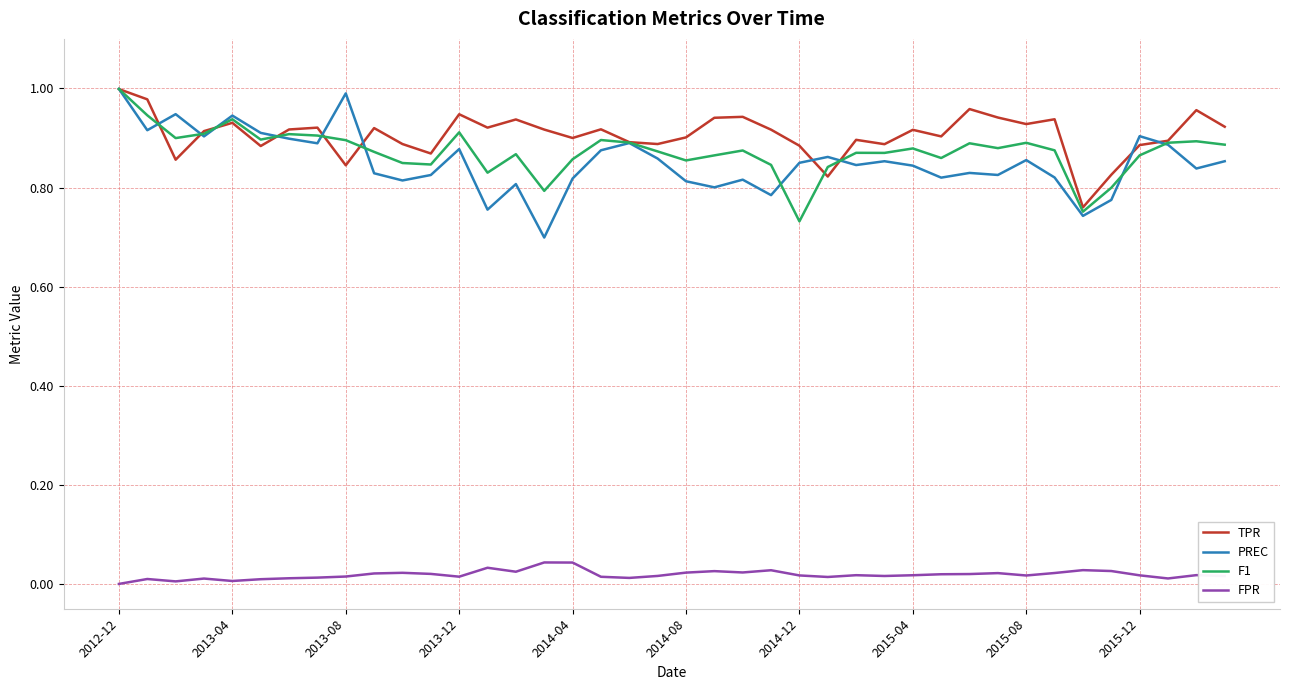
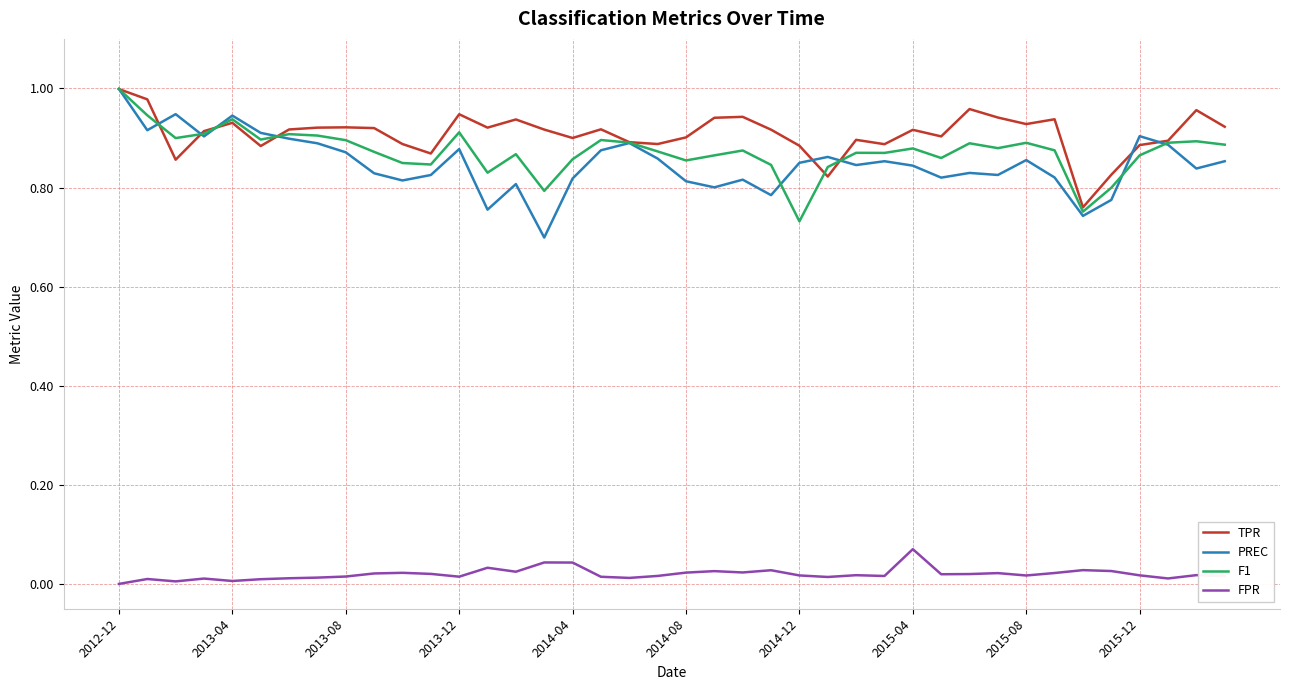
  {
    "TPR": {
      "2013-04": 0.93,
-     "2013-08": 0.84,
+     "2013-08": 0.92,
      "2013-12": 0.95,
      "2014-04": 0.90,
      "2014-08": 0.90,
      "2014-12": 0.88,
      "2015-04": 0.92,
      "2015-08": 0.93,
      "2015-12": 0.89
    },
    "PREC": {
      "2013-04": 0.95,
-     "2013-08": 0.99,
+     "2013-08": 0.87,
      "2013-12": 0.88,
      "2014-04": 0.82,
      "2014-08": 0.81,
      "2014-12": 0.85,
      "2015-04": 0.84,
      "2015-08": 0.86,
      "2015-12": 0.90
    },
    "F1": {
      "2013-04": 0.94,
      "2013-08": 0.90,
      "2013-12": 0.91,
      "2014-04": 0.86,
      "2014-08": 0.85,
      "2014-12": 0.73,
      "2015-04": 0.88,
      "2015-08": 0.89,
      "2015-12": 0.87
    },
    "FPR": {
      "2012-12": 0.00,
      "2013-04": 0.01,
      "2013-08": 0.02,
      "2013-12": 0.01,
      "2014-04": 0.04,
      "2014-08": 0.02,
      "2014-12": 0.02,
-     "2015-04": 0.02,
+     "2015-04": 0.07,
      "2015-08": 0.02,
      "2015-12": 0.02
    }
  }
